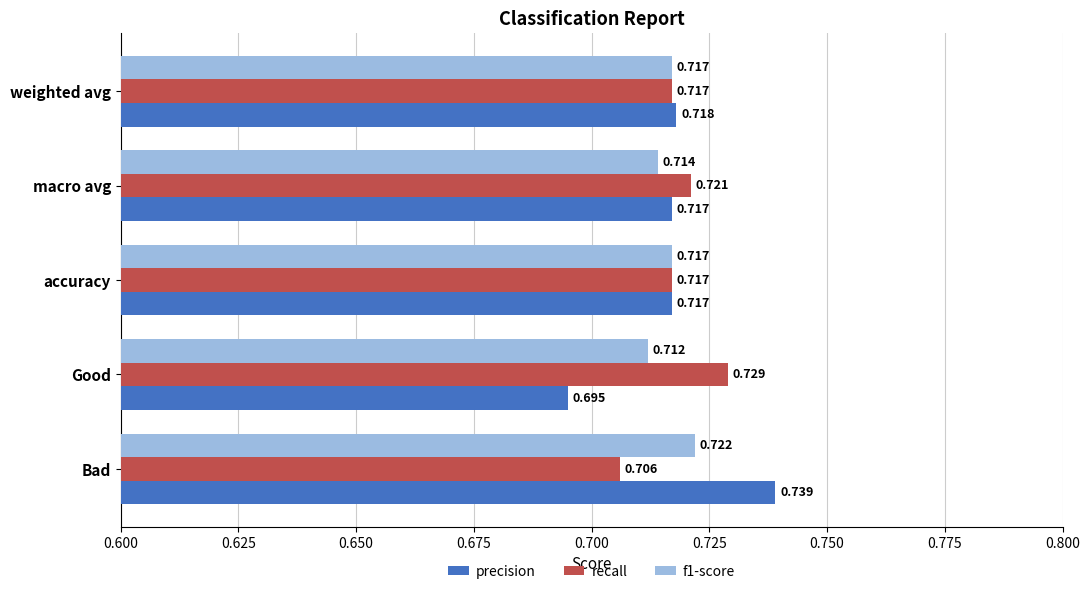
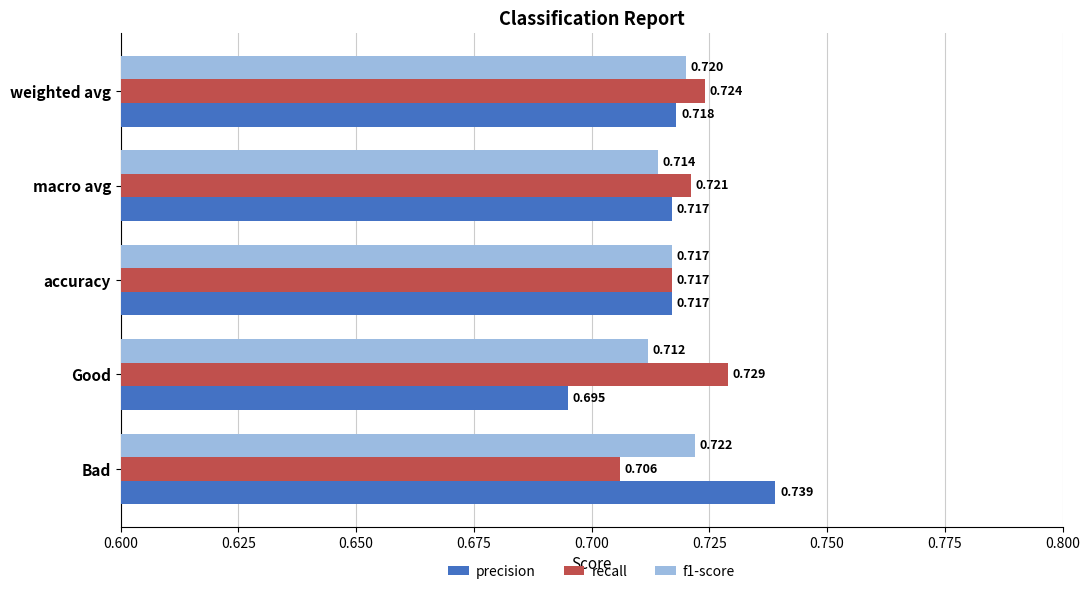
  {
    "precision": {
      "weighted avg": 0.718,
      "macro avg": 0.717,
      "accuracy": 0.717,
      "Good": 0.695,
      "Bad": 0.739
    },
    "recall": {
-     "weighted avg": 0.717,
+     "weighted avg": 0.724,
      "macro avg": 0.721,
      "accuracy": 0.717,
      "Good": 0.729,
      "Bad": 0.706
    },
    "f1-score": {
-     "weighted avg": 0.717,
+     "weighted avg": 0.720,
      "macro avg": 0.714,
      "accuracy": 0.717,
      "Good": 0.712,
      "Bad": 0.722
    }
  }
